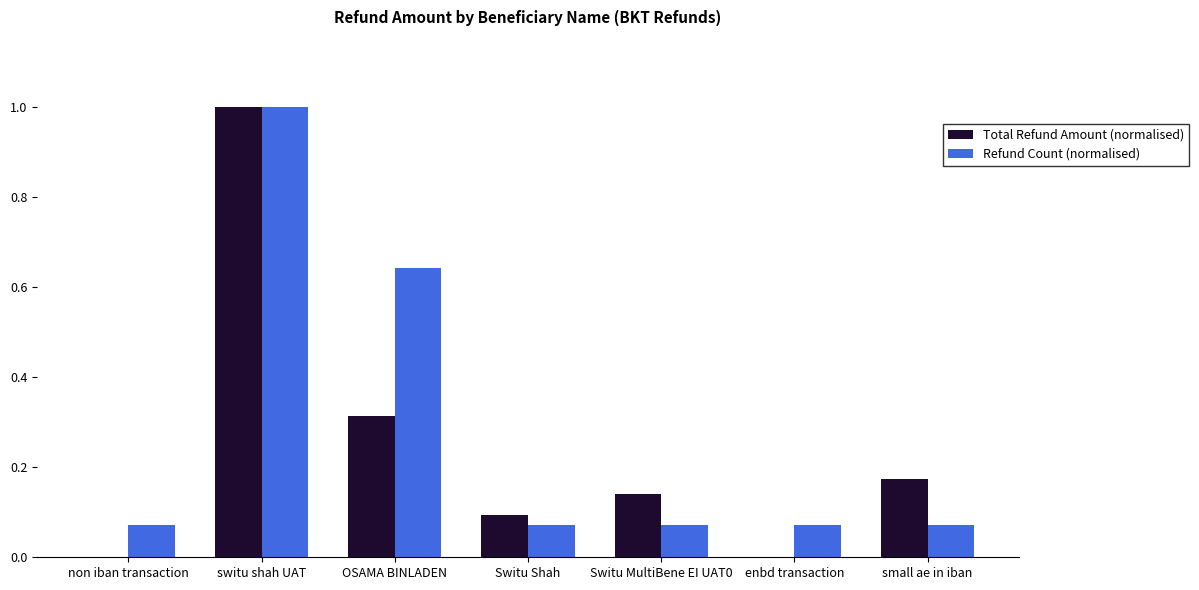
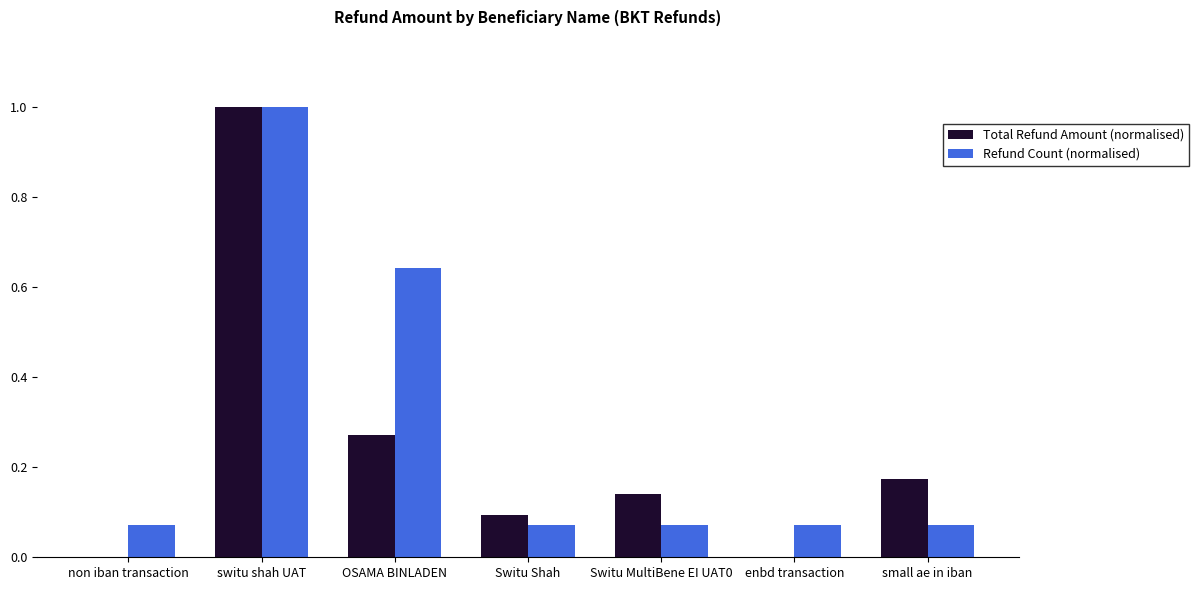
  {
    "Total Refund Amount (normalised)": {
      "switu shah UAT": 1.00,
-     "OSAMA BINLADEN": 0.31,
+     "OSAMA BINLADEN": 0.27,
      "Switu Shah": 0.09,
      "Switu MultiBene EI UAT0": 0.14,
      "small ae in iban": 0.17
    },
    "Refund Count (normalised)": {
      "non iban transaction": 0.07,
      "switu shah UAT": 1.00,
      "OSAMA BINLADEN": 0.64,
      "Switu Shah": 0.07,
      "Switu MultiBene EI UAT0": 0.07,
      "enbd transaction": 0.07,
      "small ae in iban": 0.07
    }
  }
